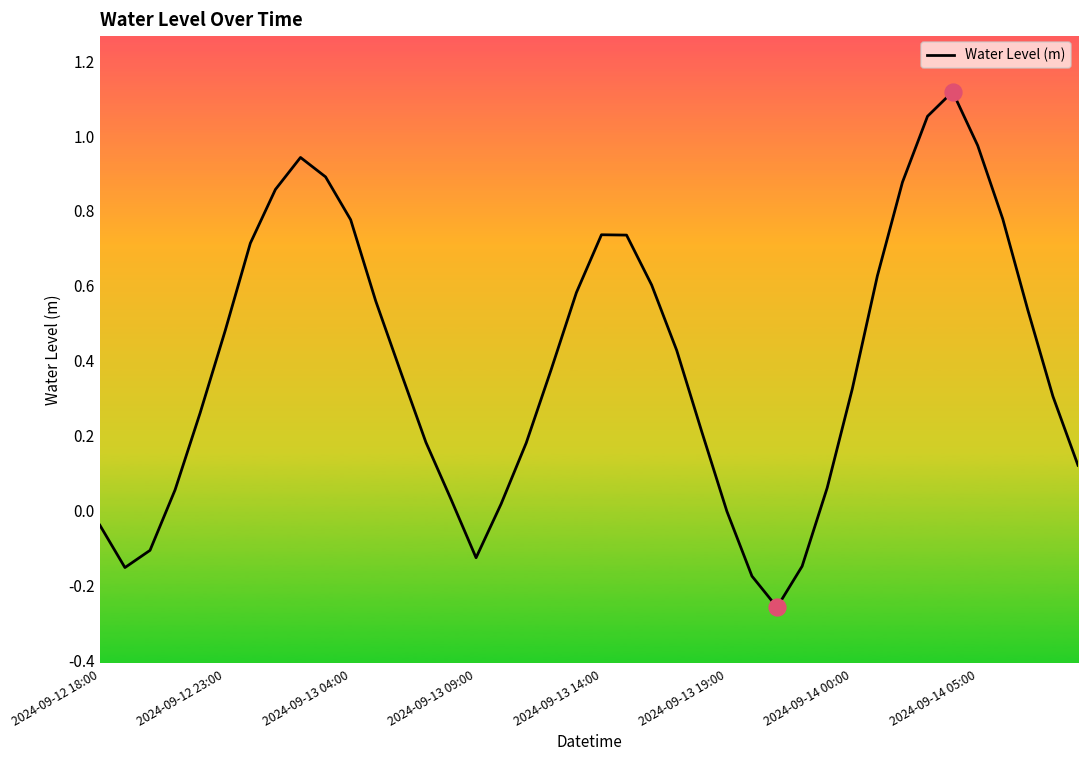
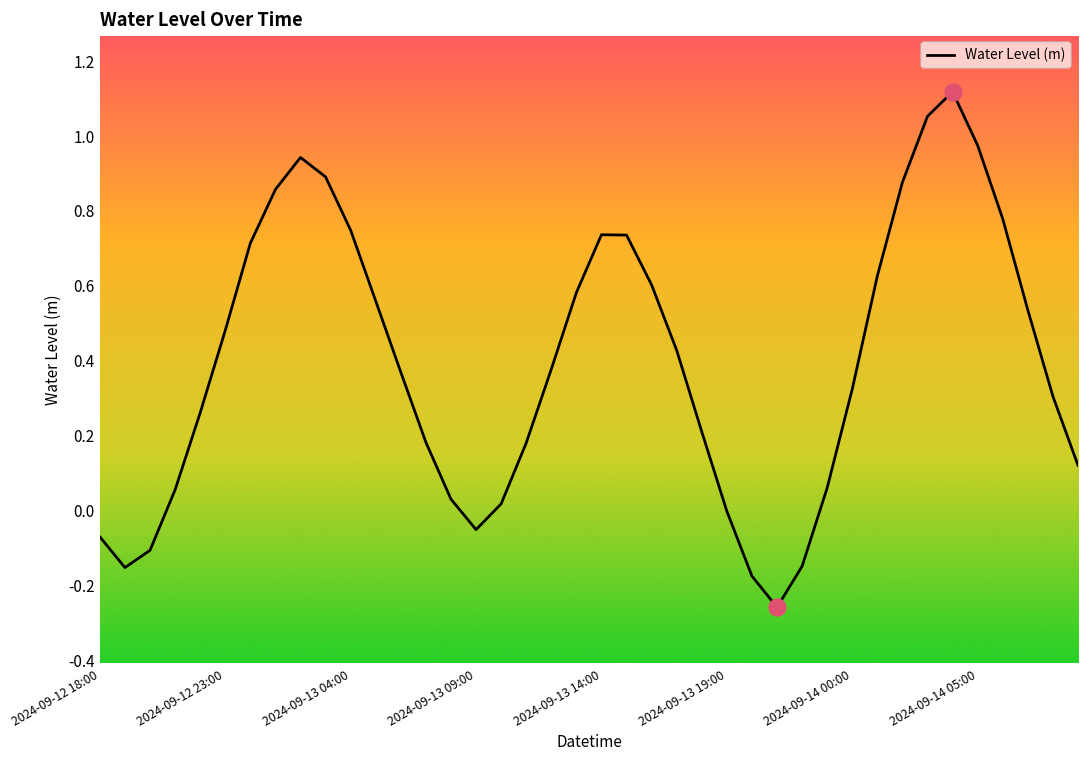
  {
    "Water Level (m)": {
-     "2024-09-12 18:00": -0.04,
+     "2024-09-12 18:00": -0.07,
      "2024-09-12 23:00": 0.48,
-     "2024-09-13 04:00": 0.78,
-     "2024-09-13 09:00": -0.13,
+     "2024-09-13 04:00": 0.75,
+     "2024-09-13 09:00": -0.05,
      "2024-09-13 14:00": 0.74,
      "2024-09-13 19:00": 0.00,
      "2024-09-14 00:00": 0.32,
      "2024-09-14 05:00": 0.97
    }
  }
